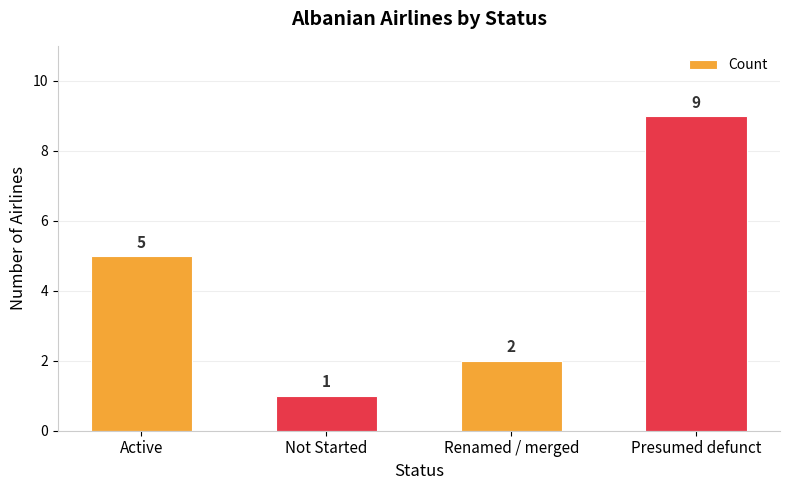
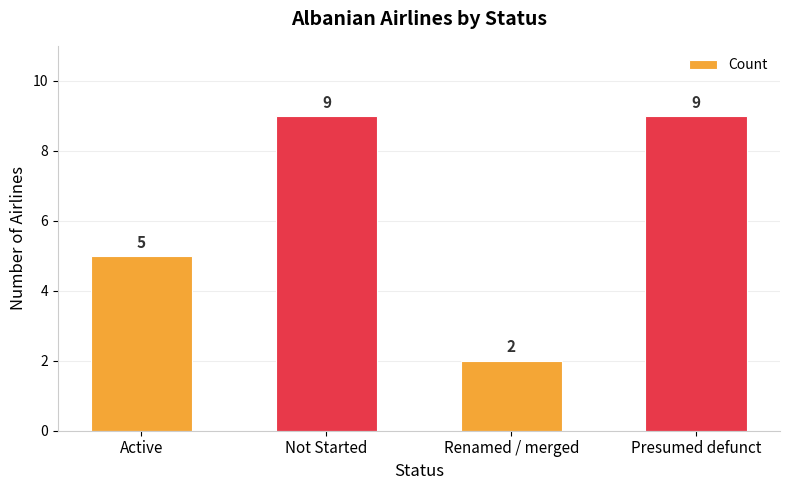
  {
    "Active": 5,
-   "Not Started": 1,
+   "Not Started": 9,
    "Renamed / merged": 2,
    "Presumed defunct": 9
  }
